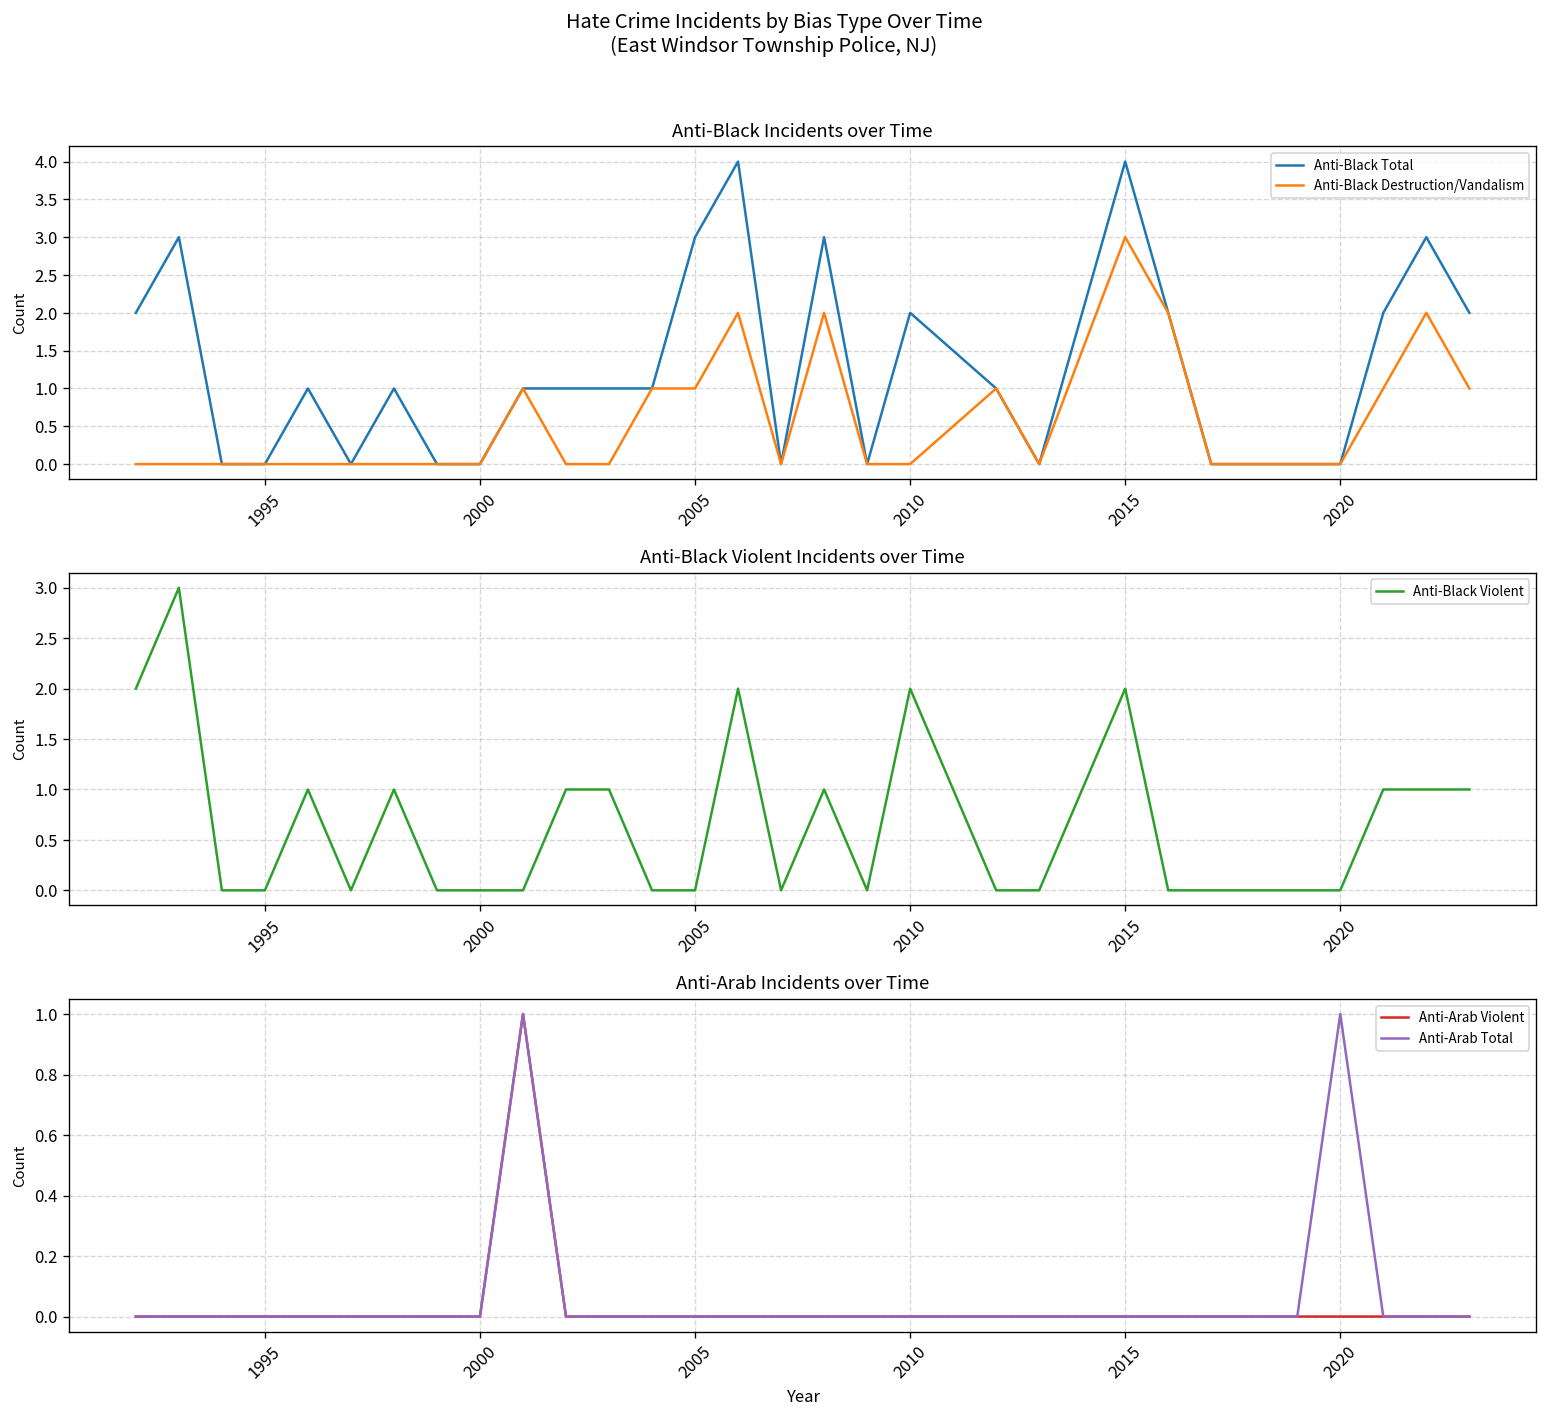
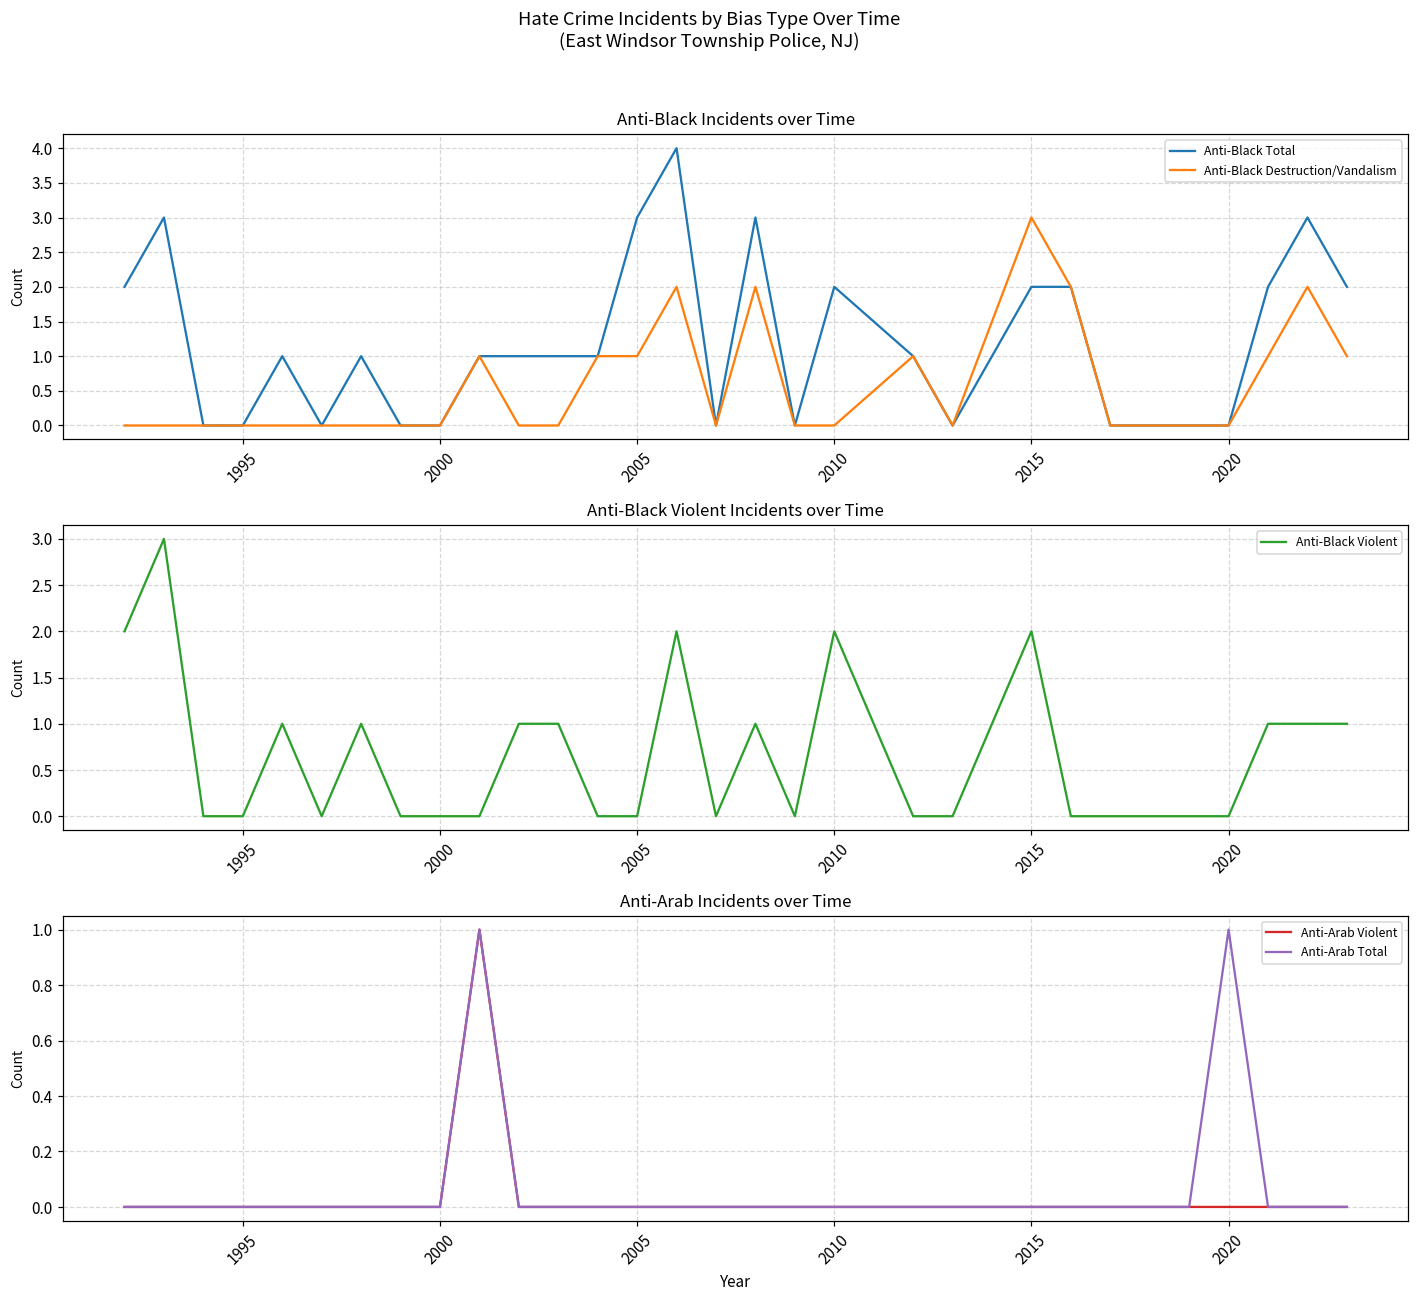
  {
    "Anti-Black Incidents over Time": {
      "Anti-Black Total": {
        "2005": 3,
        "2010": 2,
-       "2015": 4
+       "2015": 2
      },
      "Anti-Black Destruction/Vandalism": {
        "2005": 1,
        "2010": 0,
        "2015": 3
      }
    },
    "Anti-Black Violent Incidents over Time": {
      "1995": 0.0,
      "2000": 0.0,
      "2005": 0.0,
      "2010": 2.0,
      "2015": 2.0,
      "2020": 0.0
    },
    "Anti-Arab Incidents over Time": {
      "Anti-Arab Violent": {
        "2020": 0.00
      },
      "Anti-Arab Total": {
        "2020": 1.00
      }
    }
  }
